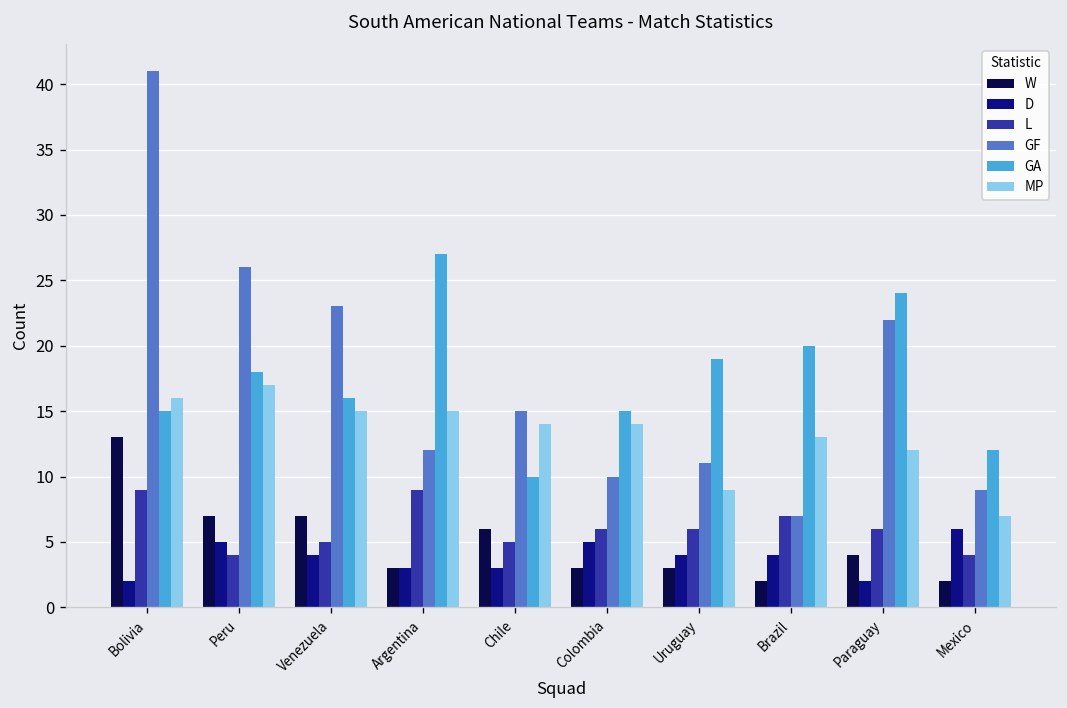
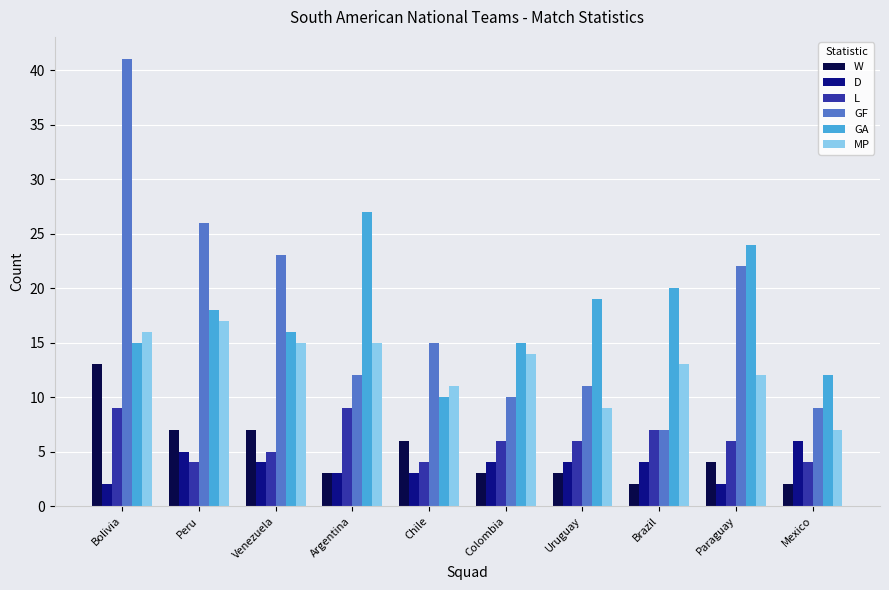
  {
    "W": {
      "Bolivia": 13,
      "Peru": 7,
      "Venezuela": 7,
      "Argentina": 3,
      "Chile": 6,
      "Colombia": 3,
      "Uruguay": 3,
      "Brazil": 2,
      "Paraguay": 4,
      "Mexico": 2
    },
    "D": {
      "Bolivia": 2,
      "Peru": 5,
      "Venezuela": 4,
      "Argentina": 3,
      "Chile": 3,
-     "Colombia": 5,
+     "Colombia": 4,
      "Uruguay": 4,
      "Brazil": 4,
      "Paraguay": 2,
      "Mexico": 6
    },
    "L": {
      "Bolivia": 9,
      "Peru": 4,
      "Venezuela": 5,
      "Argentina": 9,
-     "Chile": 5,
+     "Chile": 4,
      "Colombia": 6,
      "Uruguay": 6,
      "Brazil": 7,
      "Paraguay": 6,
      "Mexico": 4
    },
    "MP": {
      "Bolivia": 16,
      "Peru": 17,
      "Venezuela": 15,
      "Argentina": 15,
-     "Chile": 14,
+     "Chile": 11,
      "Colombia": 14,
      "Uruguay": 9,
      "Brazil": 13,
      "Paraguay": 12,
      "Mexico": 7
    }
  }
